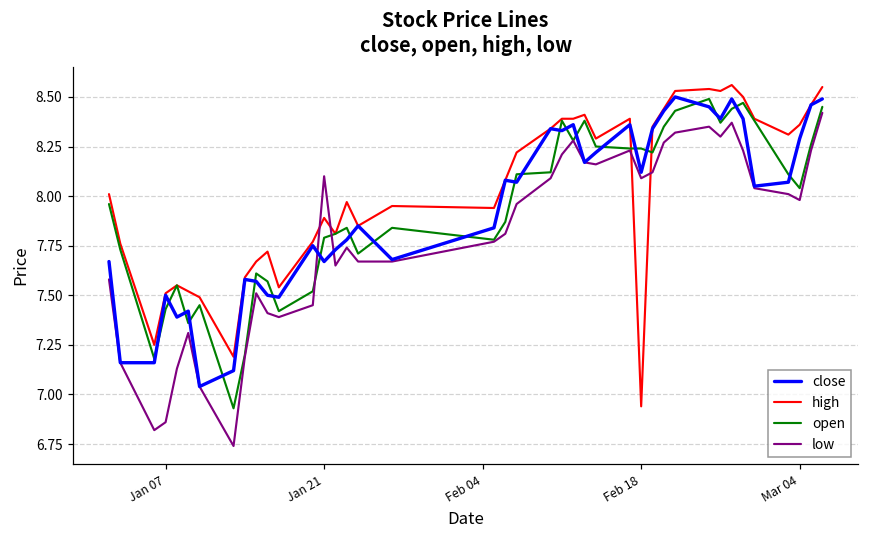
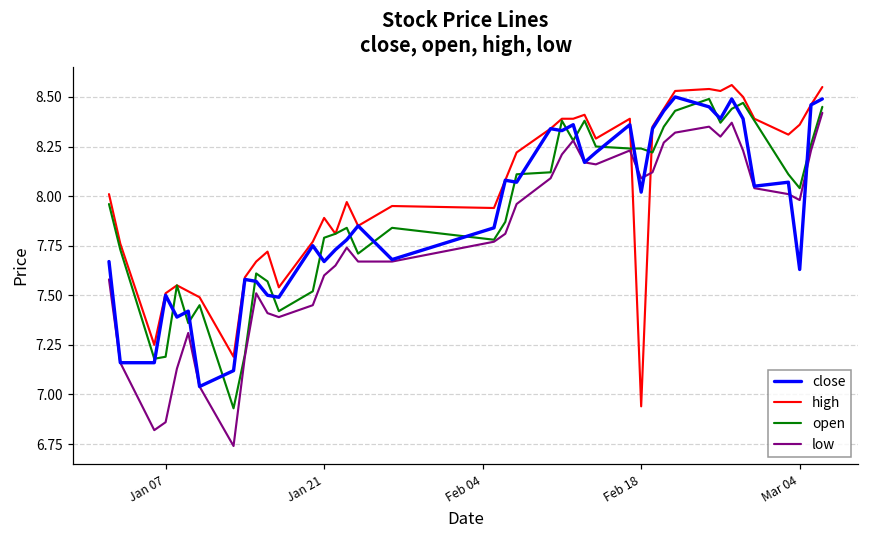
  {
    "close": {
      "Jan 21": 7.67,
-     "Feb 18": 8.12,
-     "Mar 04": 8.29
+     "Feb 18": 8.02,
+     "Mar 04": 7.63
    },
    "high": {
      "Jan 21": 7.89,
      "Feb 18": 6.94,
      "Mar 04": 8.36
    },
    "open": {
-     "Jan 07": 7.43,
+     "Jan 07": 7.19,
      "Jan 21": 7.79,
      "Feb 18": 8.24,
      "Mar 04": 8.04
    },
    "low": {
      "Jan 07": 6.86,
-     "Jan 21": 8.1,
+     "Jan 21": 7.6,
      "Feb 18": 8.1,
      "Mar 04": 7.98
    }
  }
